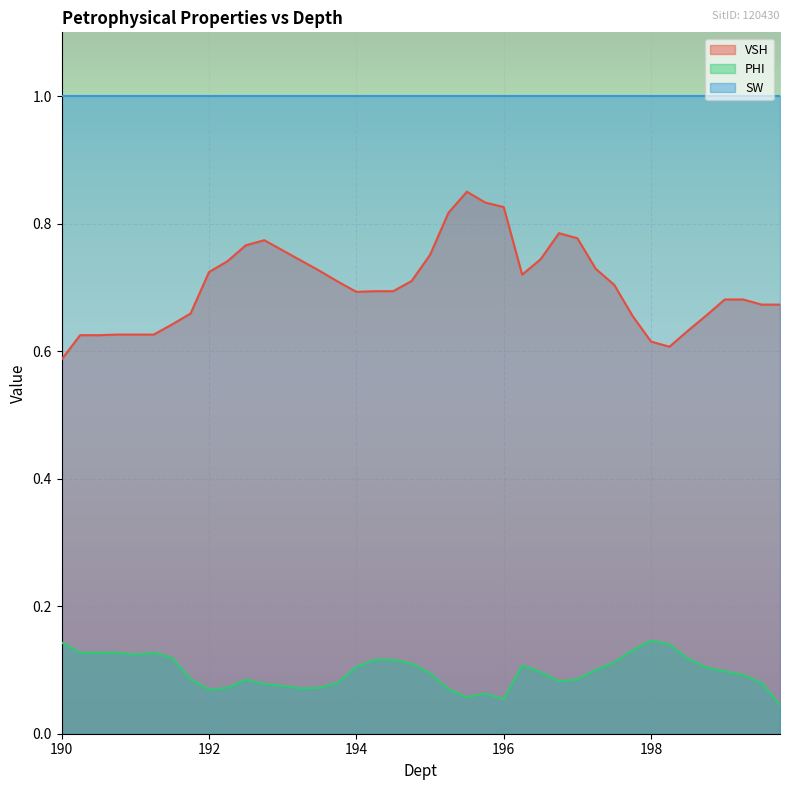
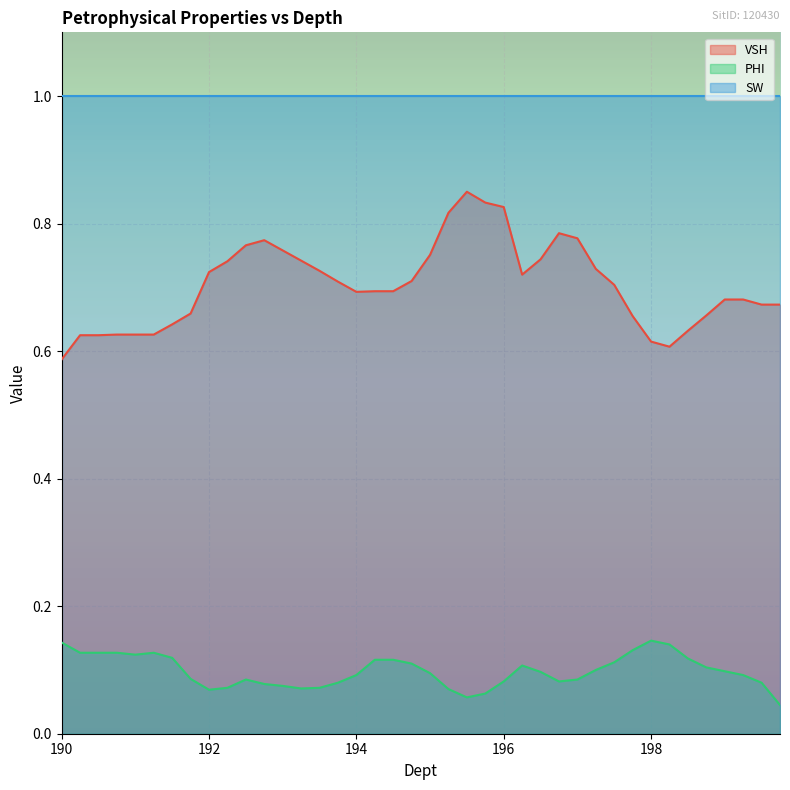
  {
    "VSH": {
      "190": 0.59,
      "192": 0.72,
      "194": 0.69,
      "196": 0.83,
      "198": 0.62
    },
    "PHI": {
      "190": 0.14,
      "192": 0.07,
-     "194": 0.11,
-     "196": 0.05,
+     "194": 0.09,
+     "196": 0.08,
      "198": 0.15
    },
    "SW": {
      "190": 1.00,
      "192": 1.00,
      "194": 1.00,
      "196": 1.00,
      "198": 1.00
    }
  }
